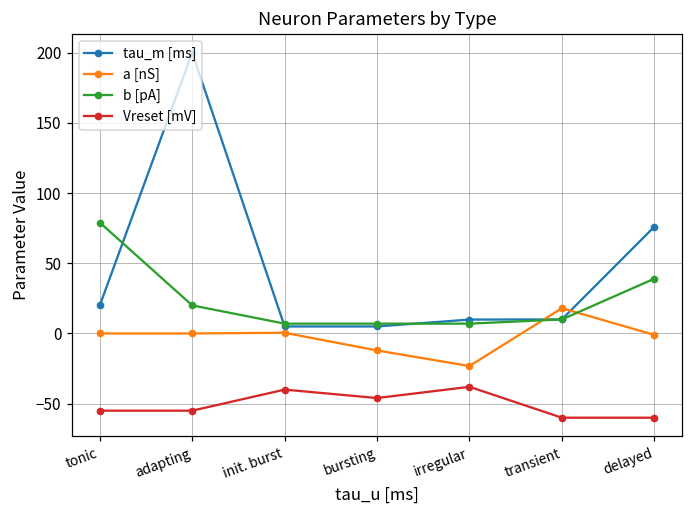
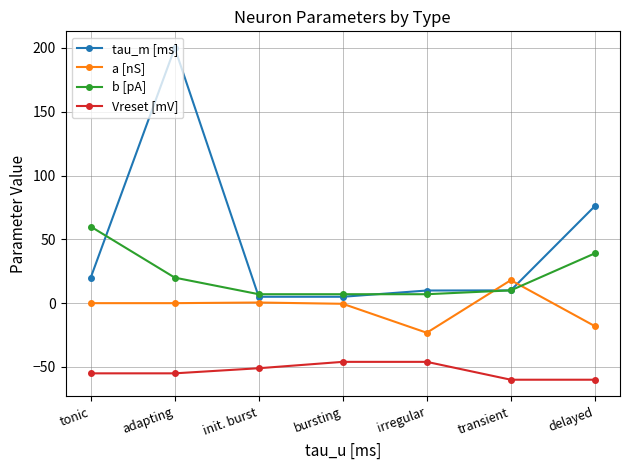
  {
    "tau_m [ms]": {
      "tonic": 20,
      "init. burst": 5,
      "bursting": 5,
      "irregular": 10,
      "delayed": 76
    },
    "a [nS]": {
      "tonic": 0,
      "adapting": 0,
      "init. burst": 1,
-     "bursting": -12,
+     "bursting": -1,
      "irregular": -23,
      "transient": 18,
-     "delayed": -1
+     "delayed": -18
    },
    "b [pA]": {
-     "tonic": 79,
+     "tonic": 60,
      "adapting": 20,
      "init. burst": 7,
      "bursting": 7,
      "irregular": 7,
      "delayed": 39
    },
    "Vreset [mV]": {
      "tonic": -55,
      "adapting": -55,
-     "init. burst": -40,
+     "init. burst": -51,
      "bursting": -46,
-     "irregular": -38,
+     "irregular": -46,
      "transient": -60,
      "delayed": -60
    }
  }
